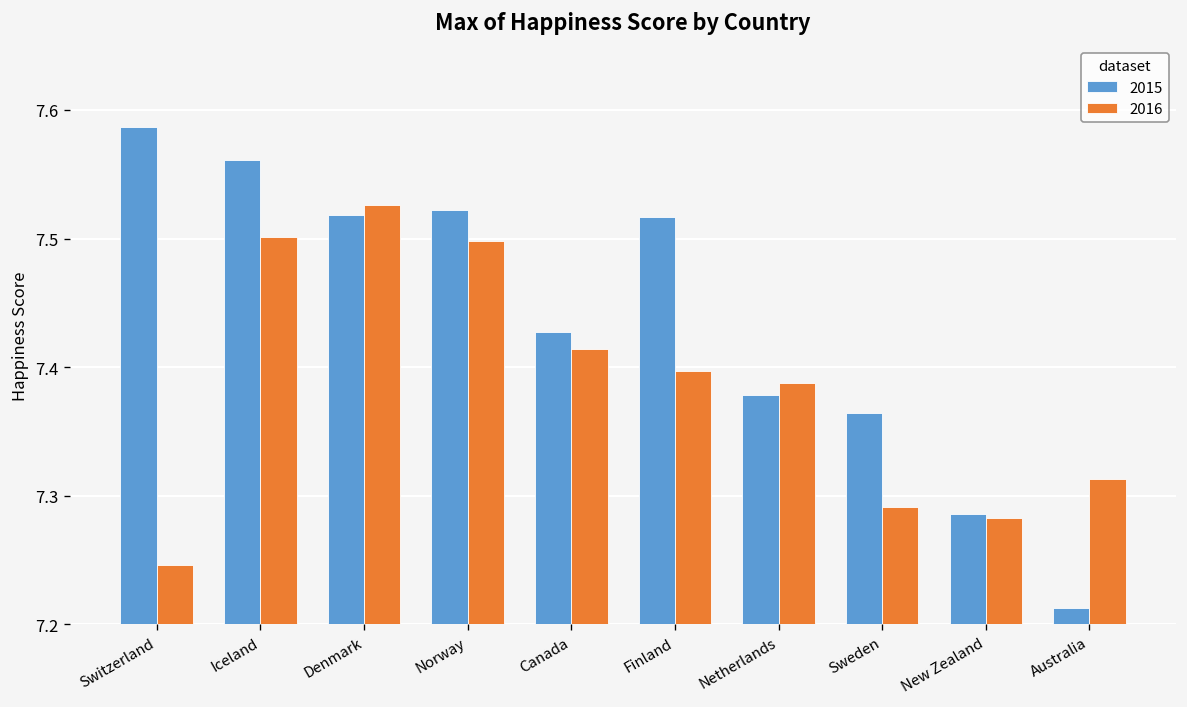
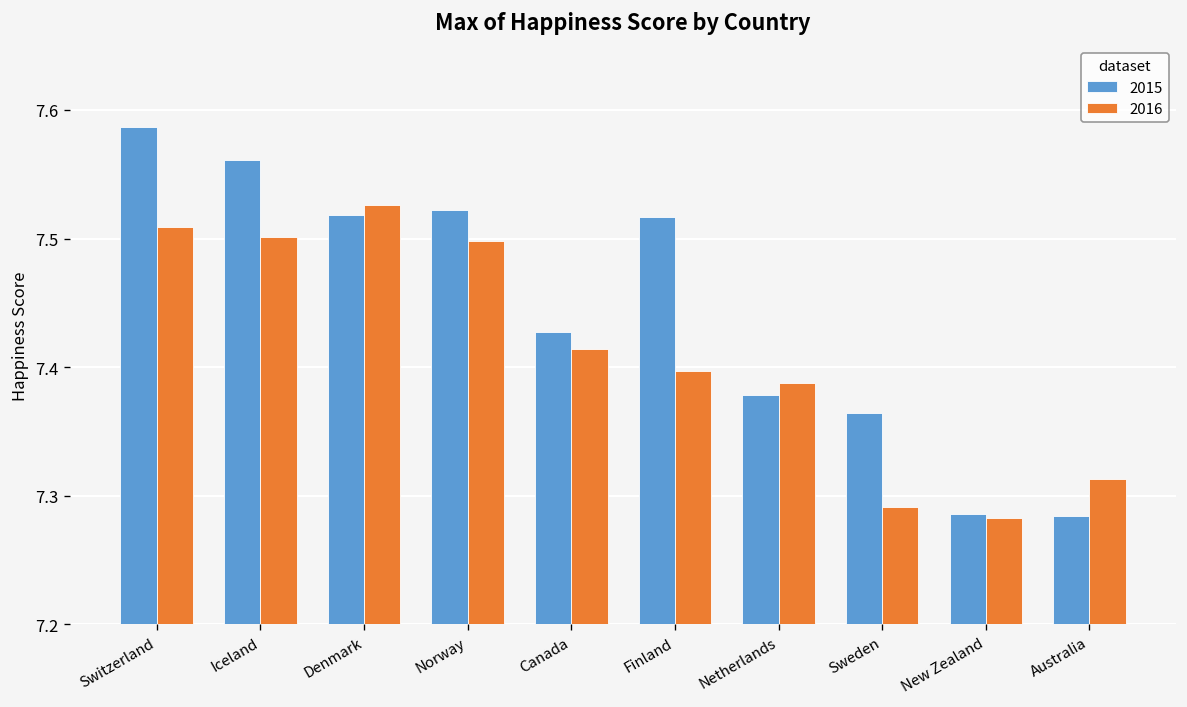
  {
    "2015": {
      "Switzerland": 7.587,
      "Iceland": 7.561,
      "Denmark": 7.518,
      "Norway": 7.522,
      "Canada": 7.427,
      "Finland": 7.517,
      "Netherlands": 7.378,
      "Sweden": 7.364,
      "New Zealand": 7.286,
-     "Australia": 7.213
+     "Australia": 7.284
    },
    "2016": {
-     "Switzerland": 7.246,
+     "Switzerland": 7.509,
      "Iceland": 7.501,
      "Denmark": 7.526,
      "Norway": 7.498,
      "Canada": 7.414,
      "Finland": 7.397,
      "Netherlands": 7.388,
      "Sweden": 7.291,
      "New Zealand": 7.283,
      "Australia": 7.313
    }
  }
